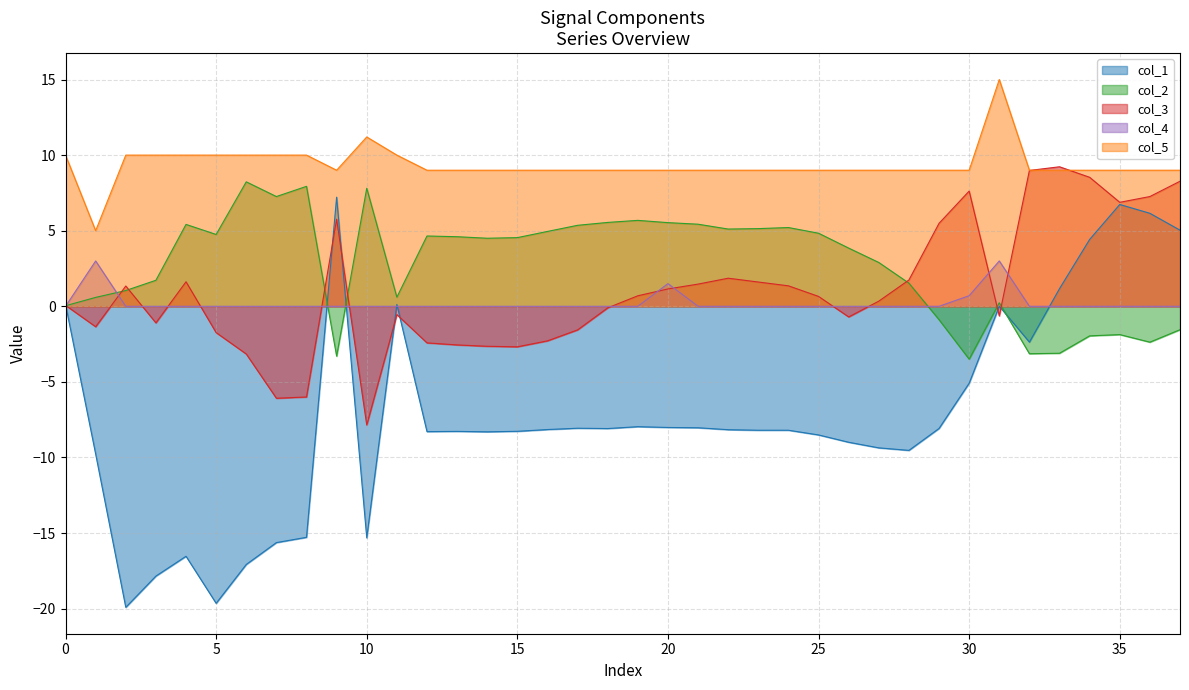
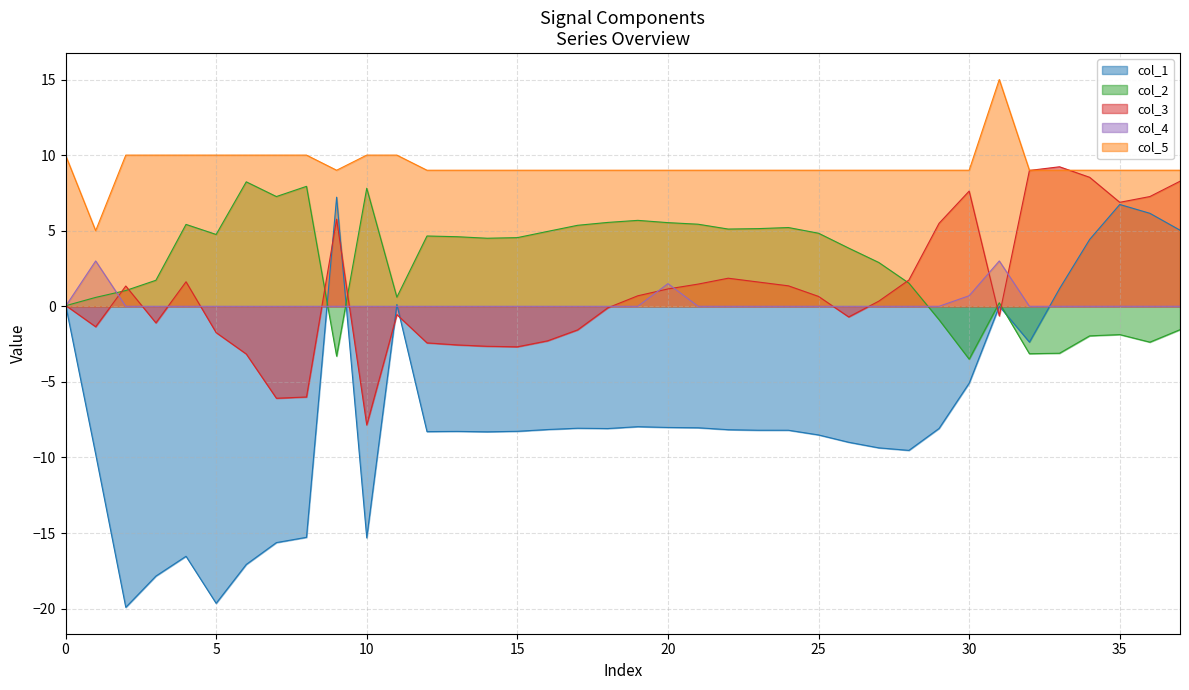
  {
    "col_4": {
      "20": 1.5,
      "30": 0.7
    },
    "col_5": {
      "0": 10.0,
      "5": 10.0,
-     "10": 11.2,
+     "10": 10.0,
      "15": 9.0,
      "20": 9.0,
      "25": 9.0,
      "30": 9.0,
      "35": 9.0
    }
  }
